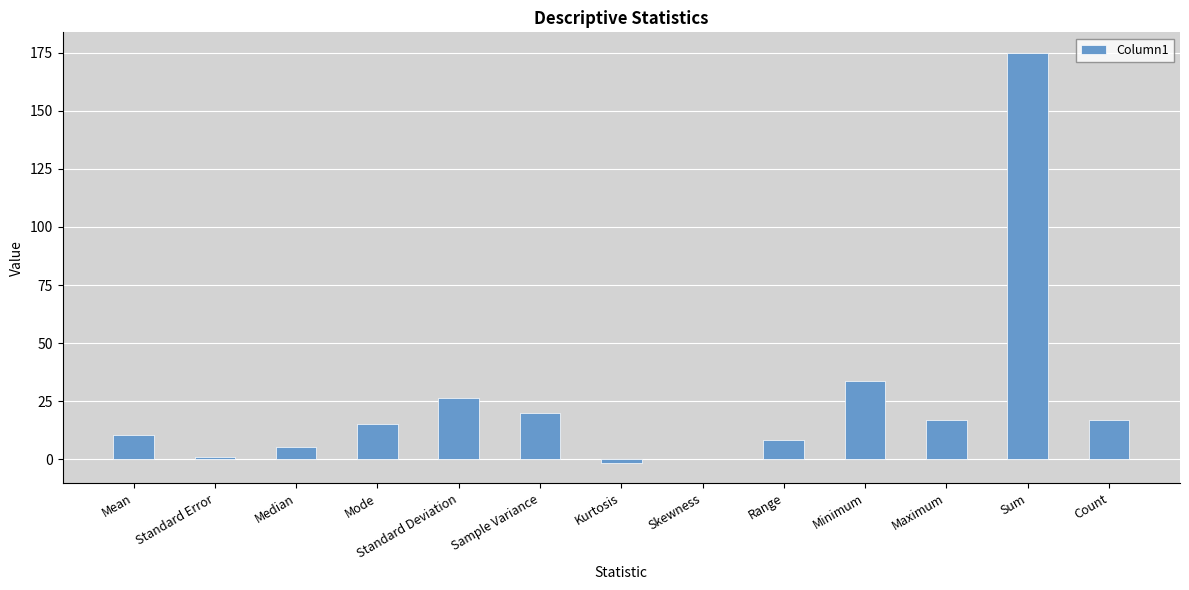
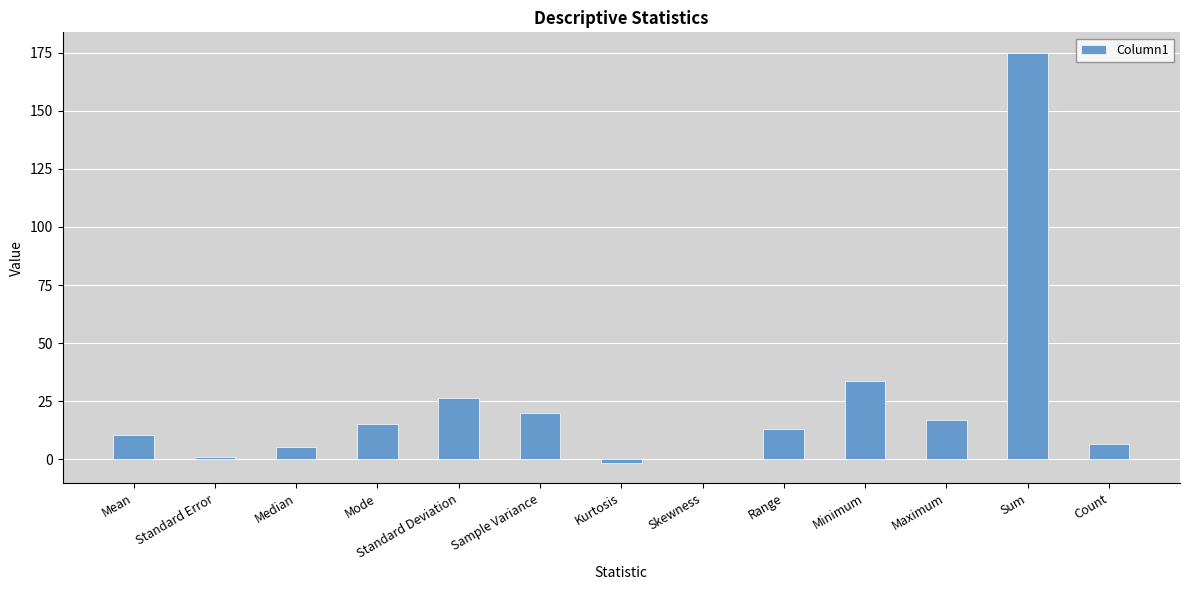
  {
    "Mean": 10,
    "Standard Error": 1,
    "Median": 5,
    "Mode": 15,
    "Standard Deviation": 26,
    "Sample Variance": 20,
    "Kurtosis": -1,
-   "Range": 8,
+   "Range": 13,
    "Minimum": 34,
    "Maximum": 17,
    "Sum": 175,
-   "Count": 17
+   "Count": 7
  }
